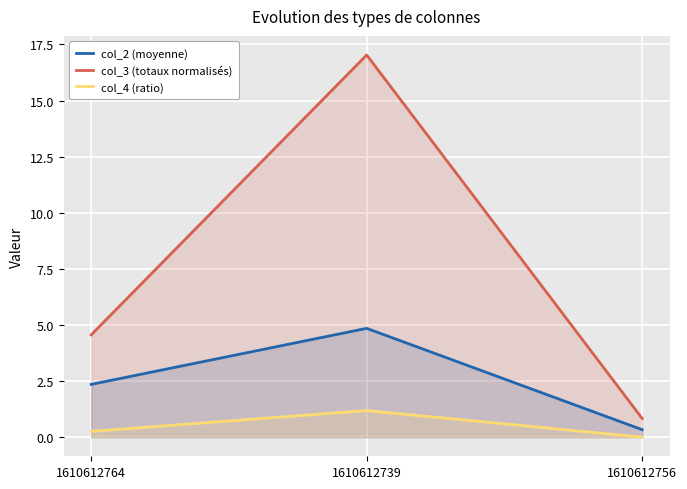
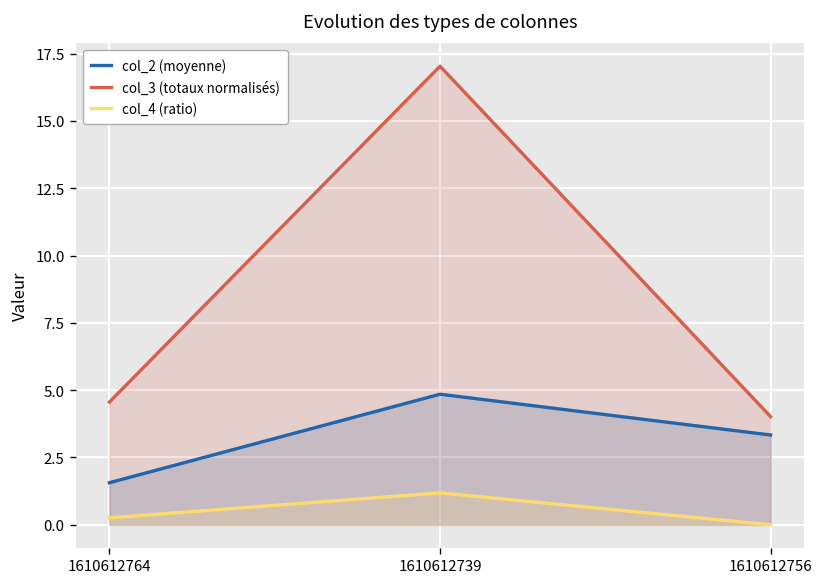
  {
    "col_2 (moyenne)": {
-     "1610612764": 2.4,
+     "1610612764": 1.6,
      "1610612739": 4.8,
-     "1610612756": 0.3
+     "1610612756": 3.3
    },
    "col_3 (totaux normalisés)": {
      "1610612764": 4.6,
      "1610612739": 17.0,
-     "1610612756": 0.8
+     "1610612756": 4.0
    },
    "col_4 (ratio)": {
      "1610612764": 0.3,
      "1610612739": 1.2,
      "1610612756": 0.0
    }
  }
